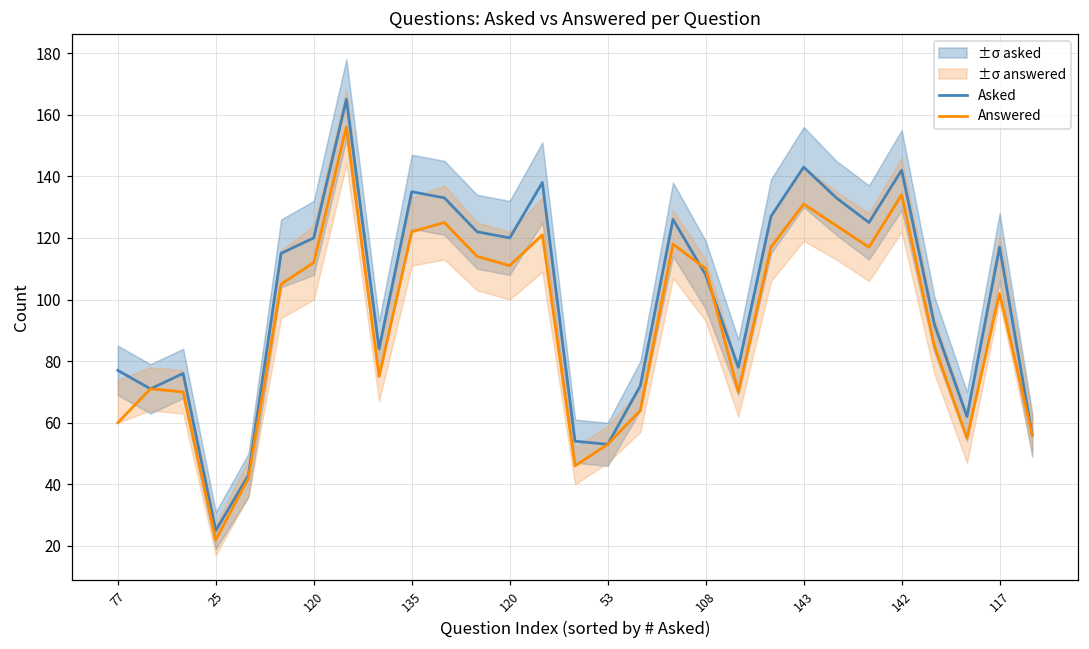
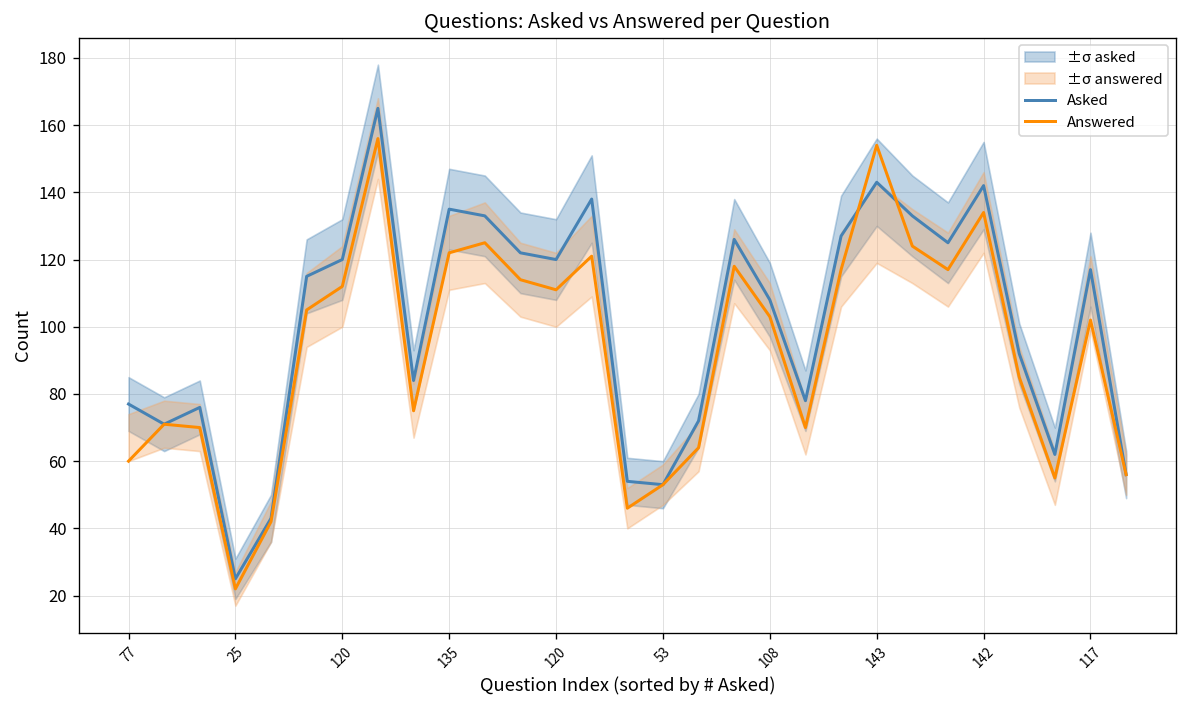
  {
    "Answered": {
      "77": 60,
      "135": 122,
-     "108": 110,
-     "143": 131,
+     "108": 103,
+     "143": 154,
      "142": 134,
      "117": 102
    }
  }
